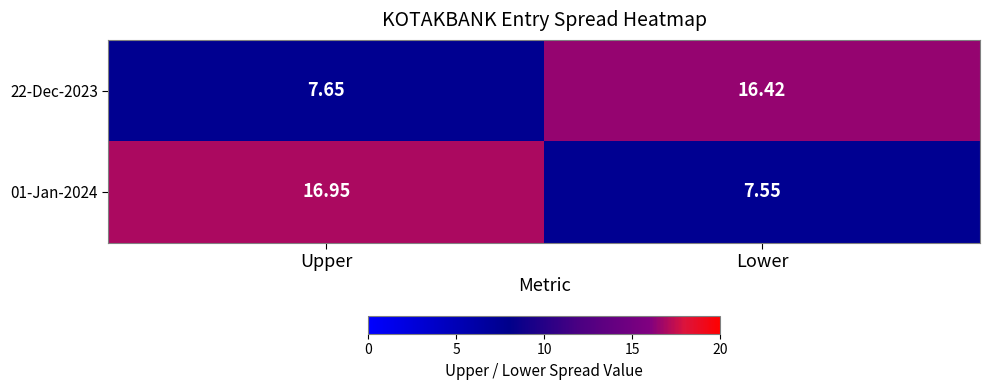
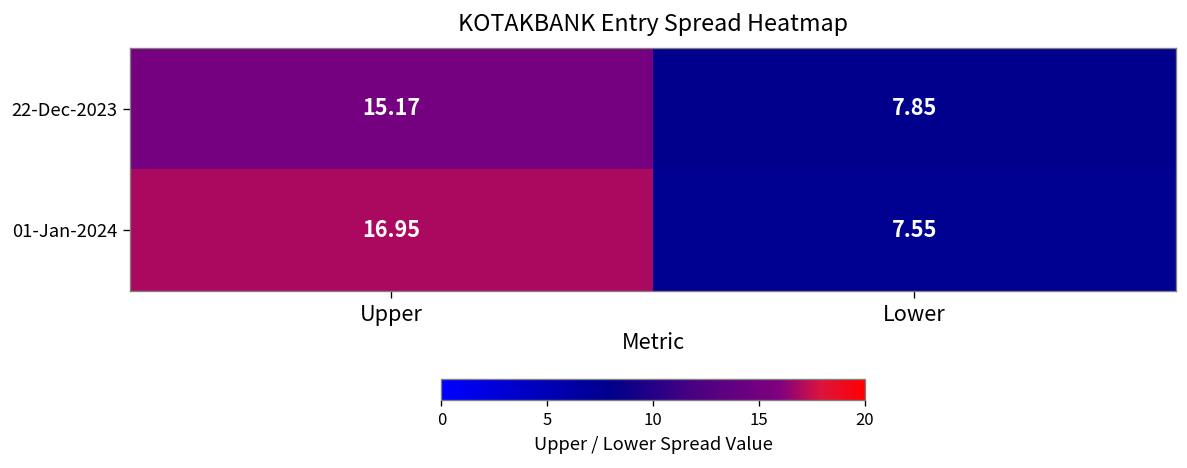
  {
    "22-Dec-2023": {
-     "Upper": 7.65,
-     "Lower": 16.42
+     "Upper": 15.17,
+     "Lower": 7.85
    },
    "01-Jan-2024": {
      "Upper": 16.95,
      "Lower": 7.55
    }
  }
